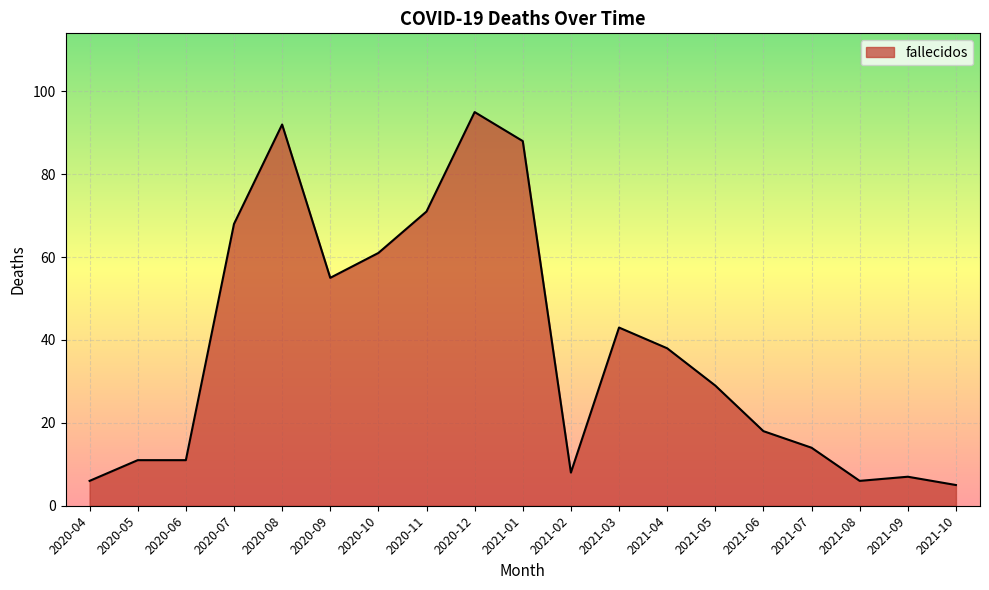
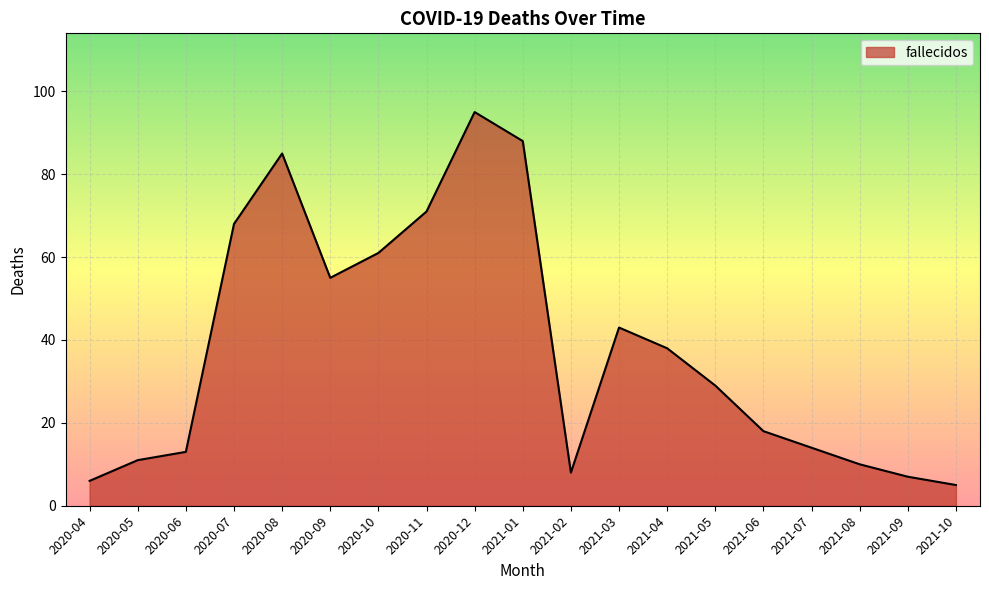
  {
    "2020-04": 6,
    "2020-05": 11,
-   "2020-06": 11,
+   "2020-06": 13,
    "2020-07": 68,
-   "2020-08": 92,
+   "2020-08": 85,
    "2020-09": 55,
    "2020-10": 61,
    "2020-11": 71,
    "2020-12": 95,
    "2021-01": 88,
    "2021-02": 8,
    "2021-03": 43,
    "2021-04": 38,
    "2021-05": 29,
    "2021-06": 18,
    "2021-07": 14,
-   "2021-08": 6,
+   "2021-08": 10,
    "2021-09": 7,
    "2021-10": 5
  }
